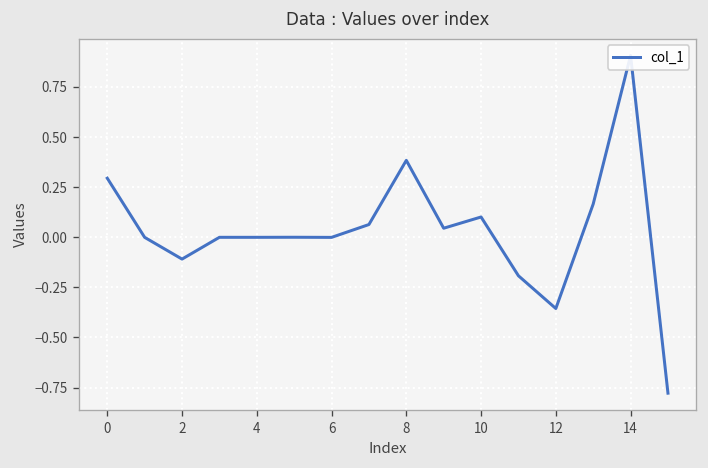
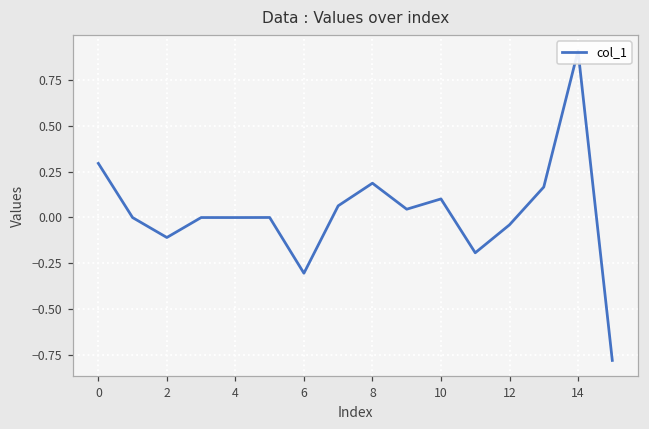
  {
    "0": 0.29,
    "2": -0.11,
    "4": 0.00,
-   "6": 0.00,
-   "8": 0.38,
+   "6": -0.30,
+   "8": 0.19,
    "10": 0.10,
-   "12": -0.36
+   "12": -0.04
  }
